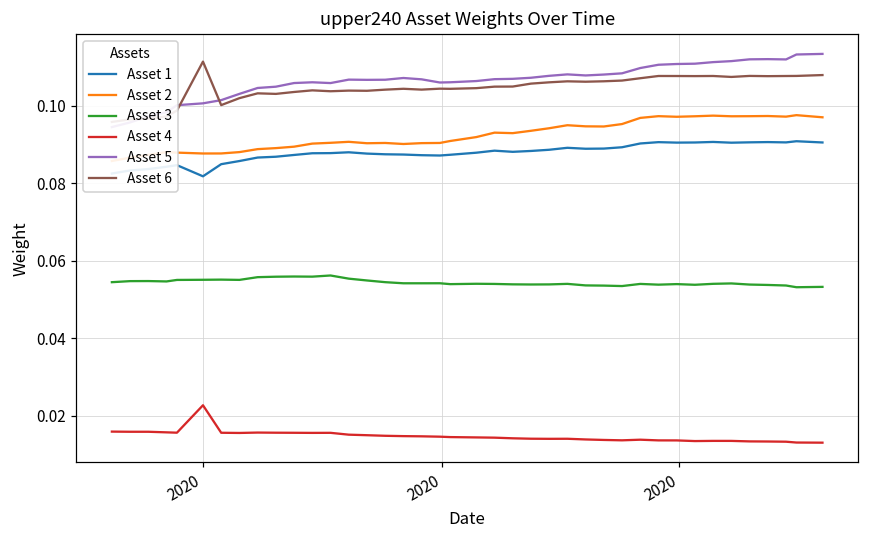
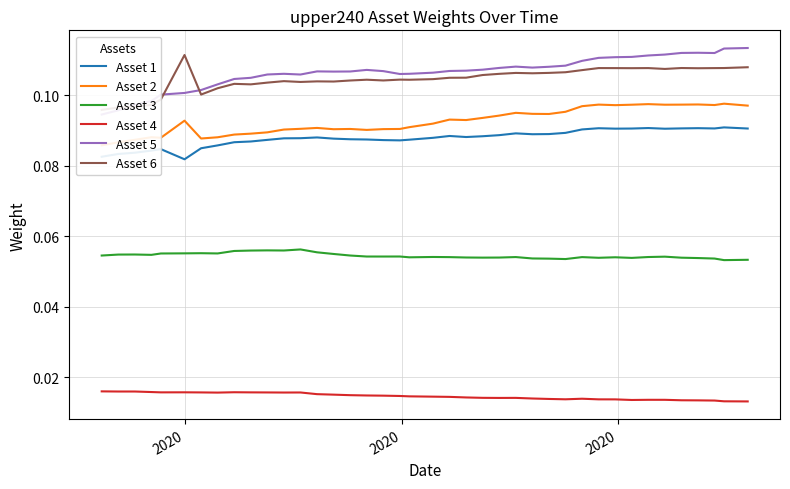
  {
    "Asset 1": {
      "2020": 0.082
    },
    "Asset 2": {
-     "2020": 0.088
+     "2020": 0.093
    },
    "Asset 3": {
      "2020": 0.055
    },
    "Asset 4": {
-     "2020": 0.023
+     "2020": 0.016
    },
    "Asset 5": {
      "2020": 0.101
    },
    "Asset 6": {
      "2020": 0.111
    }
  }
